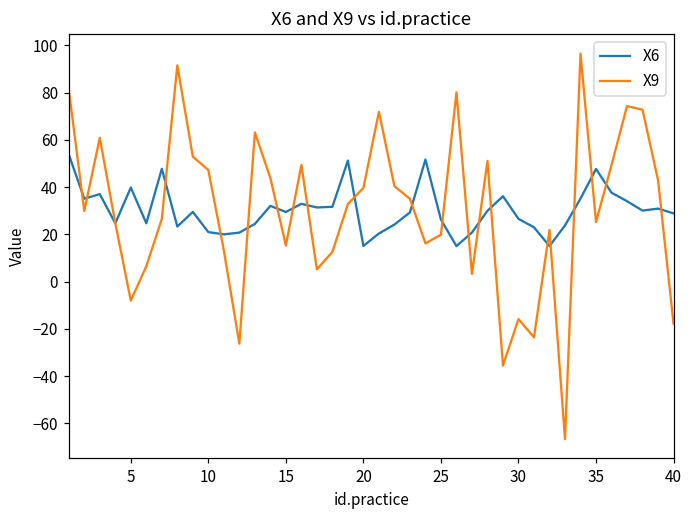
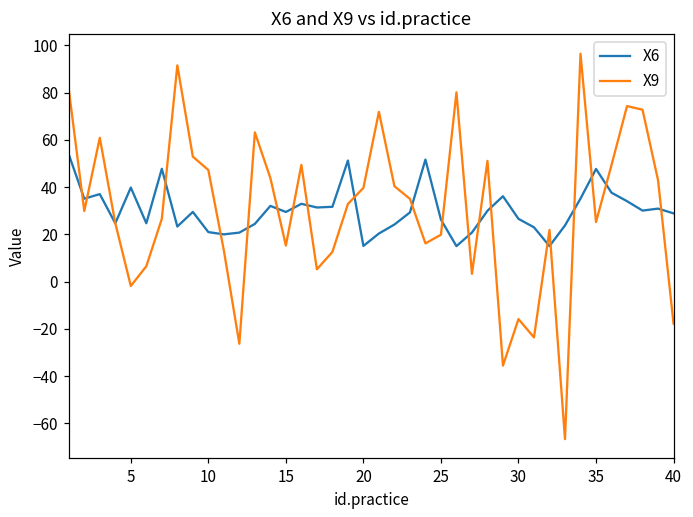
  {
    "X6": {
      "5": 40,
      "10": 21,
      "15": 29,
      "20": 15,
      "25": 26,
      "30": 27,
      "35": 48,
      "40": 29
    },
    "X9": {
-     "5": -8,
+     "5": -2,
      "10": 47,
      "15": 15,
      "20": 40,
      "25": 20,
      "30": -16,
      "35": 25,
      "40": -18
    }
  }
